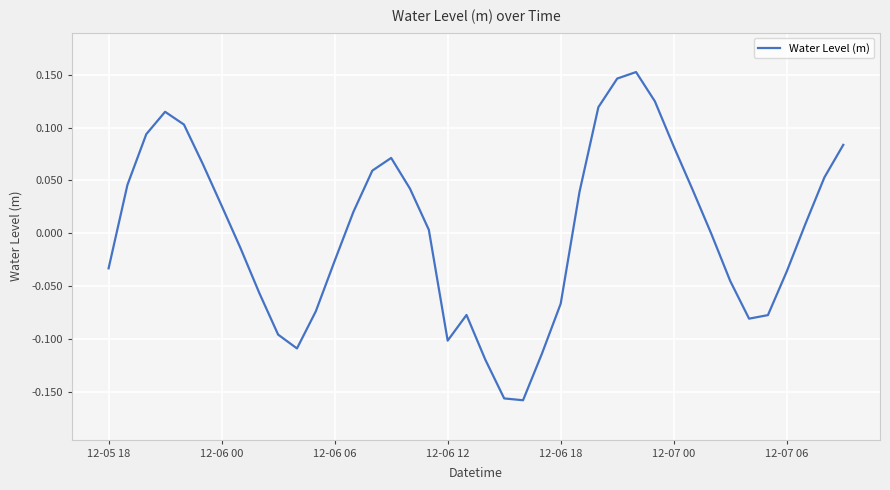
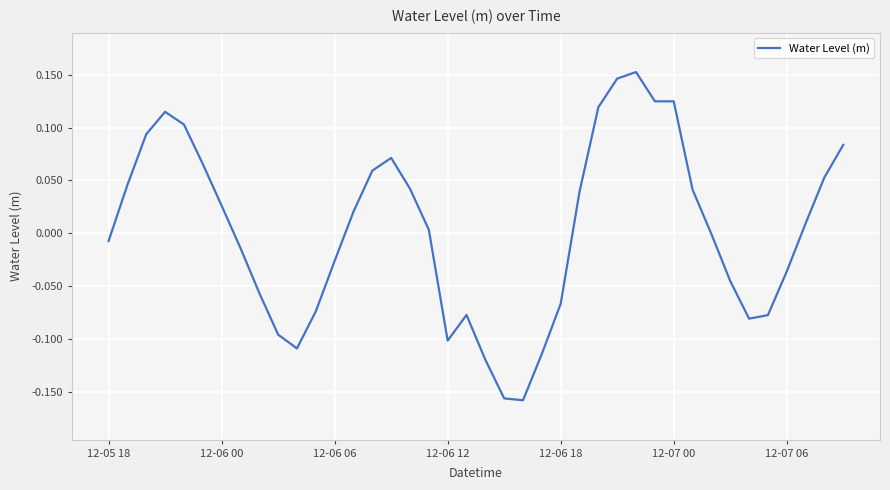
  {
-   "12-05 18": -0.033,
+   "12-05 18": -0.007,
    "12-06 00": 0.026,
    "12-06 06": -0.026,
    "12-06 12": -0.102,
    "12-06 18": -0.067,
-   "12-07 00": 0.082,
+   "12-07 00": 0.125,
    "12-07 06": -0.036
  }
